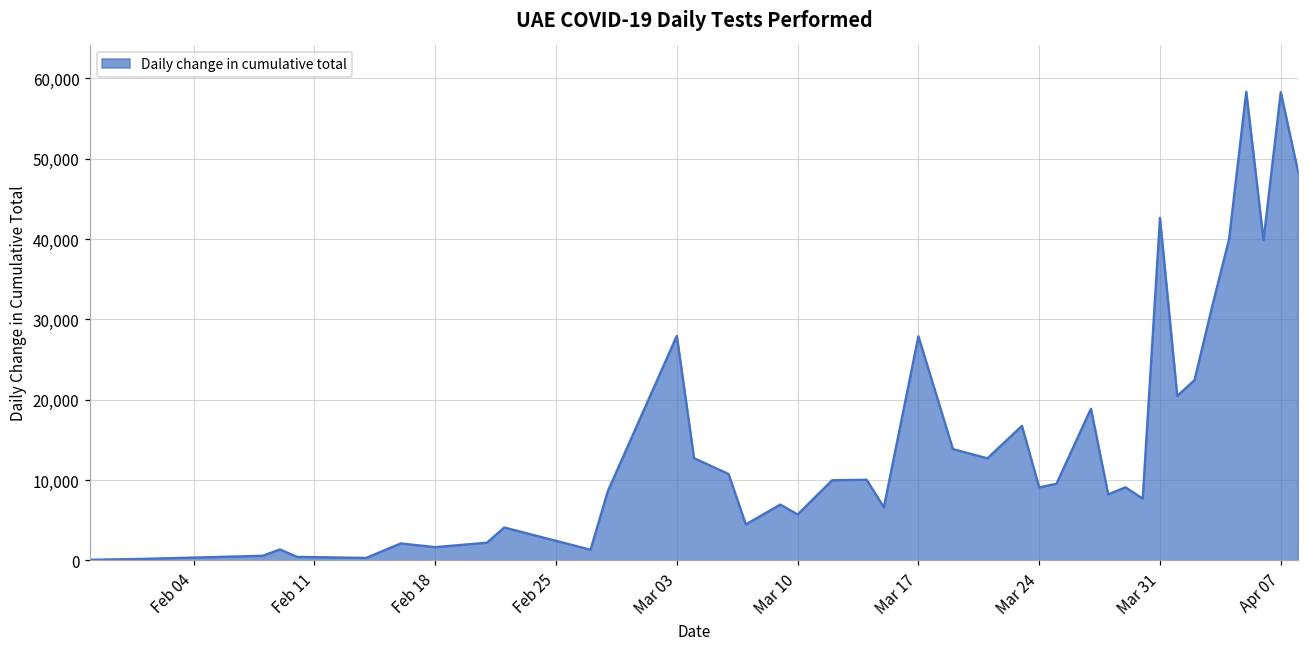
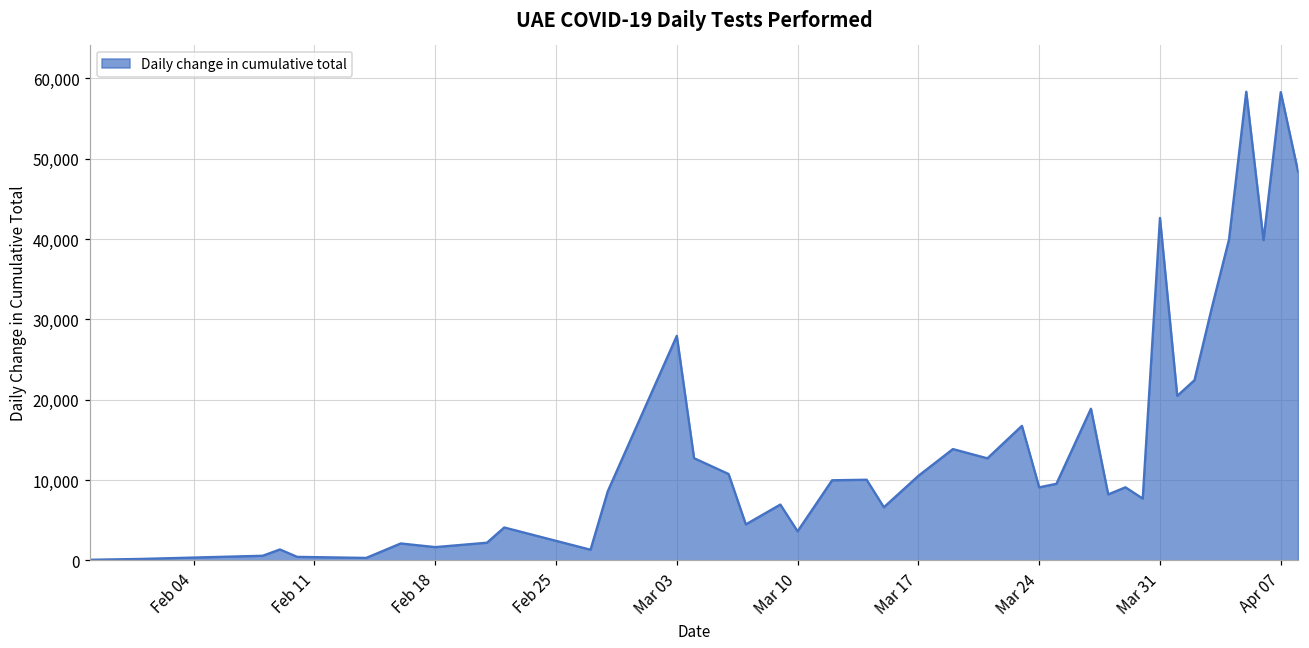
  {
    "Feb 18": "2,000",
    "Mar 03": "28,000",
-   "Mar 10": "6,000",
-   "Mar 17": "28,000",
+   "Mar 10": "4,000",
+   "Mar 17": "11,000",
    "Mar 24": "9,000",
    "Mar 31": "43,000",
    "Apr 07": "58,000"
  }
